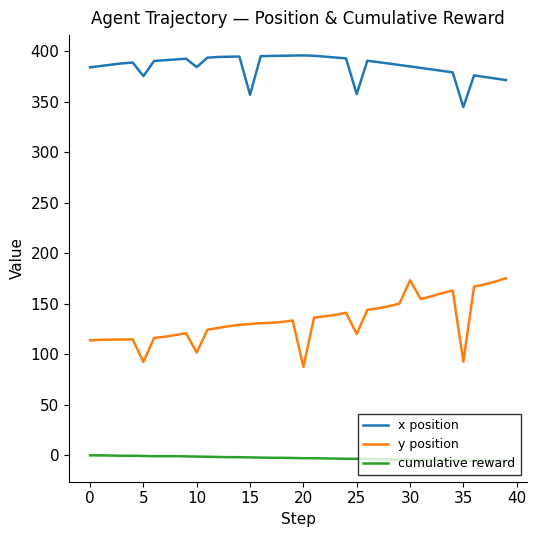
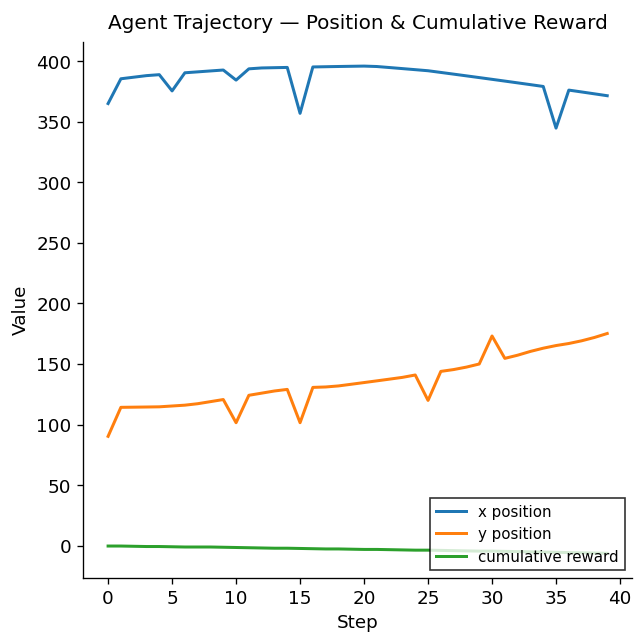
  {
    "x position": {
-     "0": 384,
+     "0": 365,
      "5": 375,
      "10": 384,
      "15": 357,
      "20": 396,
-     "25": 358,
+     "25": 392,
      "30": 385,
      "35": 345
    },
    "y position": {
-     "0": 114,
-     "5": 92,
+     "0": 90,
+     "5": 115,
      "10": 102,
-     "15": 130,
-     "20": 87,
+     "15": 102,
+     "20": 135,
      "25": 120,
      "30": 173,
-     "35": 93
+     "35": 165
    },
    "cumulative reward": {
      "0": 0,
      "5": -1,
      "10": -1,
      "15": -2,
      "20": -3,
      "25": -4
    }
  }
